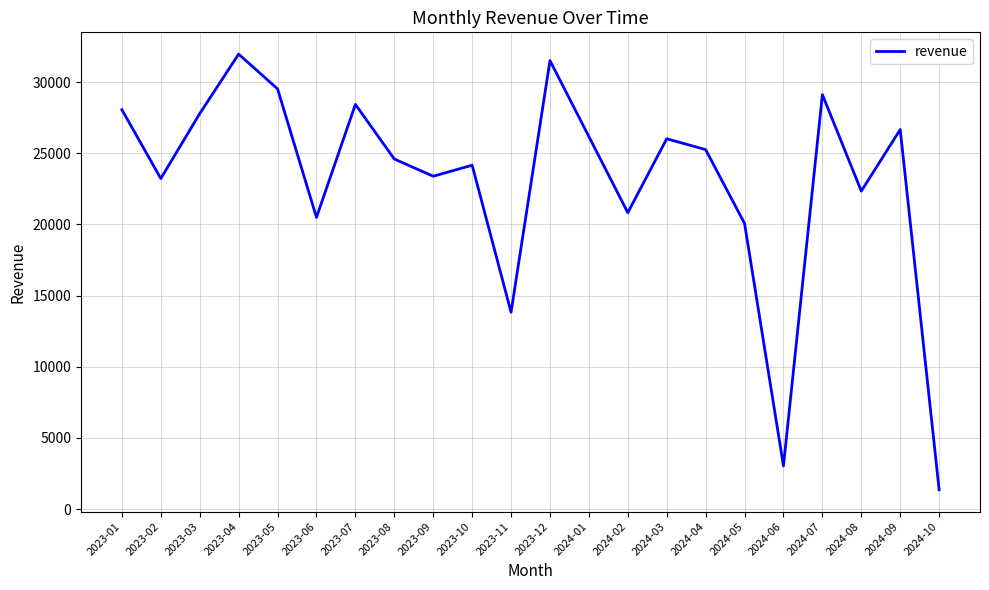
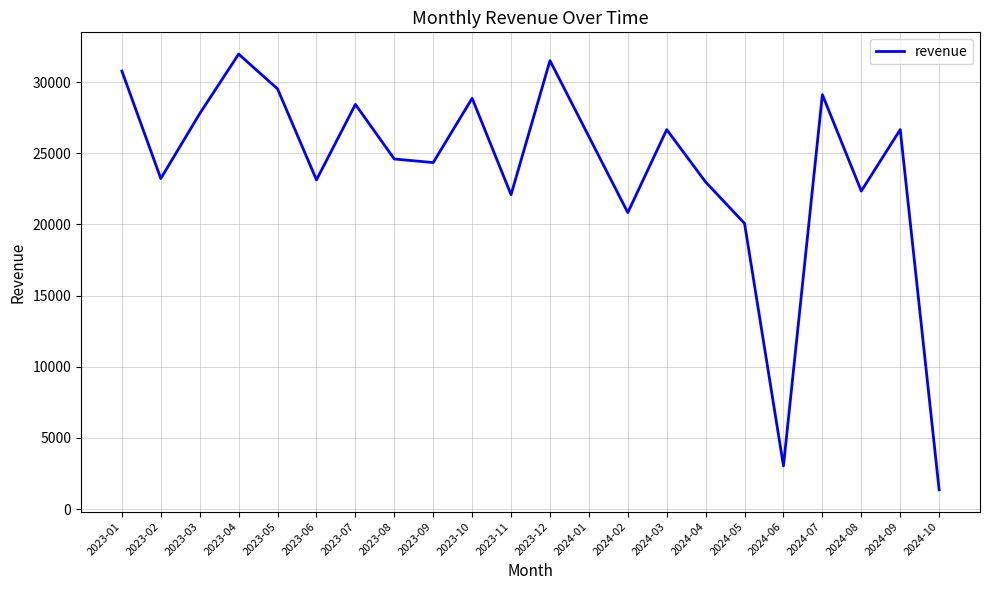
  {
-   "2023-01": 28100,
+   "2023-01": 30800,
    "2023-02": 23200,
    "2023-03": 27800,
    "2023-04": 32000,
    "2023-05": 29500,
-   "2023-06": 20500,
+   "2023-06": 23100,
    "2023-07": 28400,
    "2023-08": 24600,
-   "2023-09": 23400,
-   "2023-10": 24200,
-   "2023-11": 13800,
+   "2023-09": 24300,
+   "2023-10": 28900,
+   "2023-11": 22100,
    "2023-12": 31500,
    "2024-01": 26200,
    "2024-02": 20800,
-   "2024-03": 26000,
-   "2024-04": 25300,
+   "2024-03": 26700,
+   "2024-04": 23000,
    "2024-05": 20100,
    "2024-06": 3000,
    "2024-07": 29100,
    "2024-08": 22300,
    "2024-09": 26700,
    "2024-10": 1400
  }
